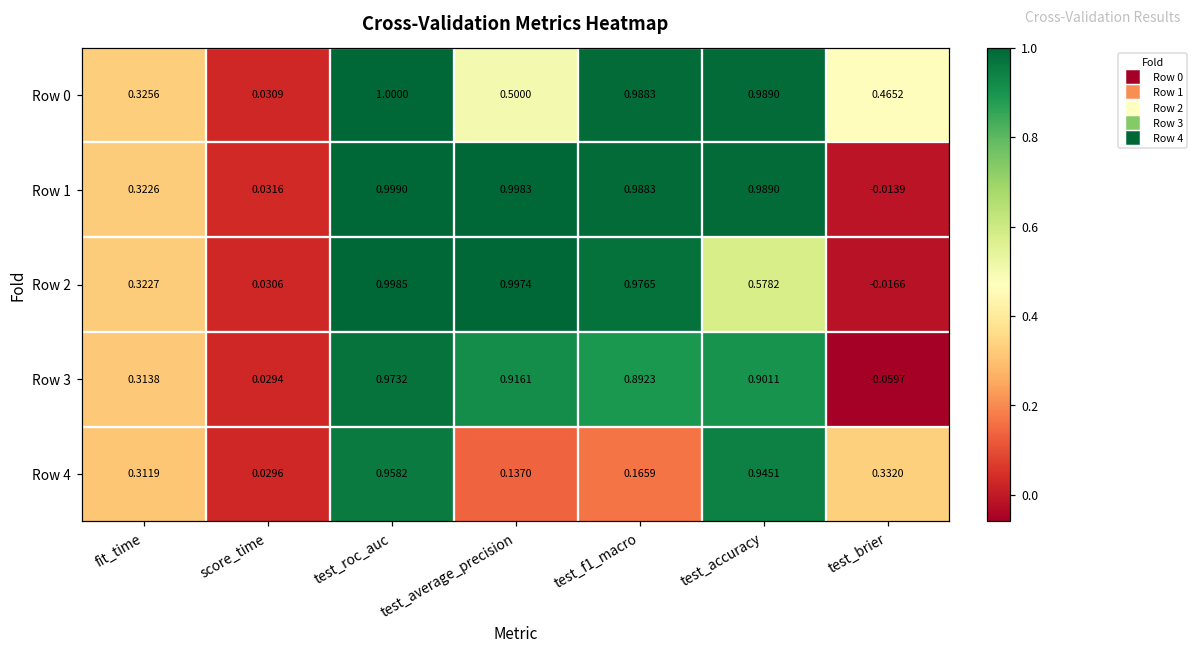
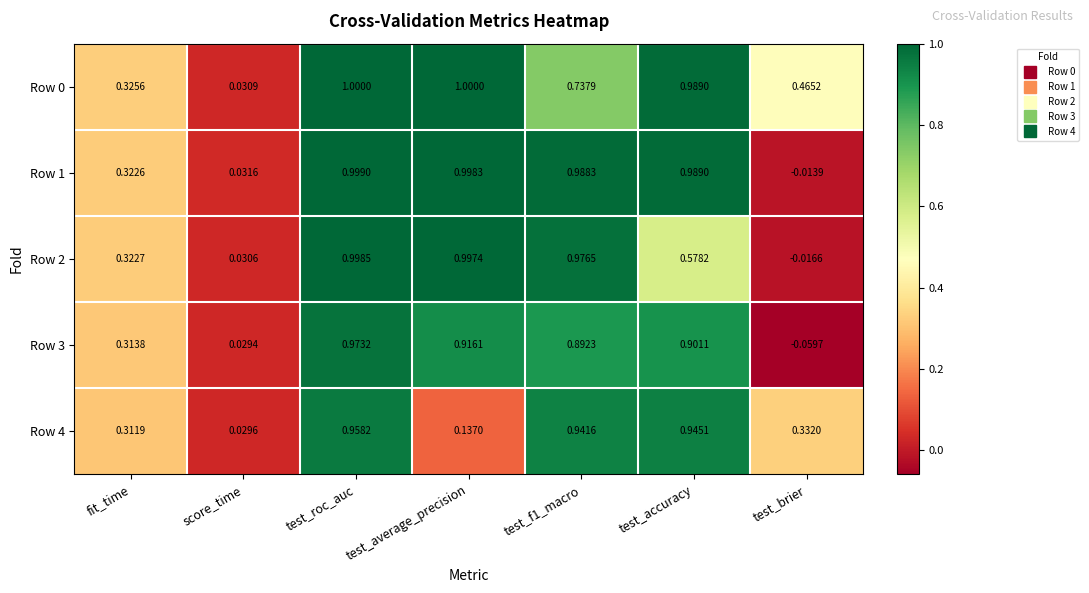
  {
    "Row 0": {
      "fit_time": 0.3256,
      "score_time": 0.0309,
      "test_roc_auc": 1.0000,
-     "test_average_precision": 0.5000,
-     "test_f1_macro": 0.9883,
+     "test_average_precision": 1.0000,
+     "test_f1_macro": 0.7379,
      "test_accuracy": 0.9890,
      "test_brier": 0.4652
    },
    "Row 1": {
      "fit_time": 0.3226,
      "score_time": 0.0316,
      "test_roc_auc": 0.9990,
      "test_average_precision": 0.9983,
      "test_f1_macro": 0.9883,
      "test_accuracy": 0.9890,
      "test_brier": -0.0139
    },
    "Row 2": {
      "fit_time": 0.3227,
      "score_time": 0.0306,
      "test_roc_auc": 0.9985,
      "test_average_precision": 0.9974,
      "test_f1_macro": 0.9765,
      "test_accuracy": 0.5782,
      "test_brier": -0.0166
    },
    "Row 3": {
      "fit_time": 0.3138,
      "score_time": 0.0294,
      "test_roc_auc": 0.9732,
      "test_average_precision": 0.9161,
      "test_f1_macro": 0.8923,
      "test_accuracy": 0.9011,
      "test_brier": -0.0597
    },
    "Row 4": {
      "fit_time": 0.3119,
      "score_time": 0.0296,
      "test_roc_auc": 0.9582,
      "test_average_precision": 0.1370,
-     "test_f1_macro": 0.1659,
+     "test_f1_macro": 0.9416,
      "test_accuracy": 0.9451,
      "test_brier": 0.3320
    }
  }
